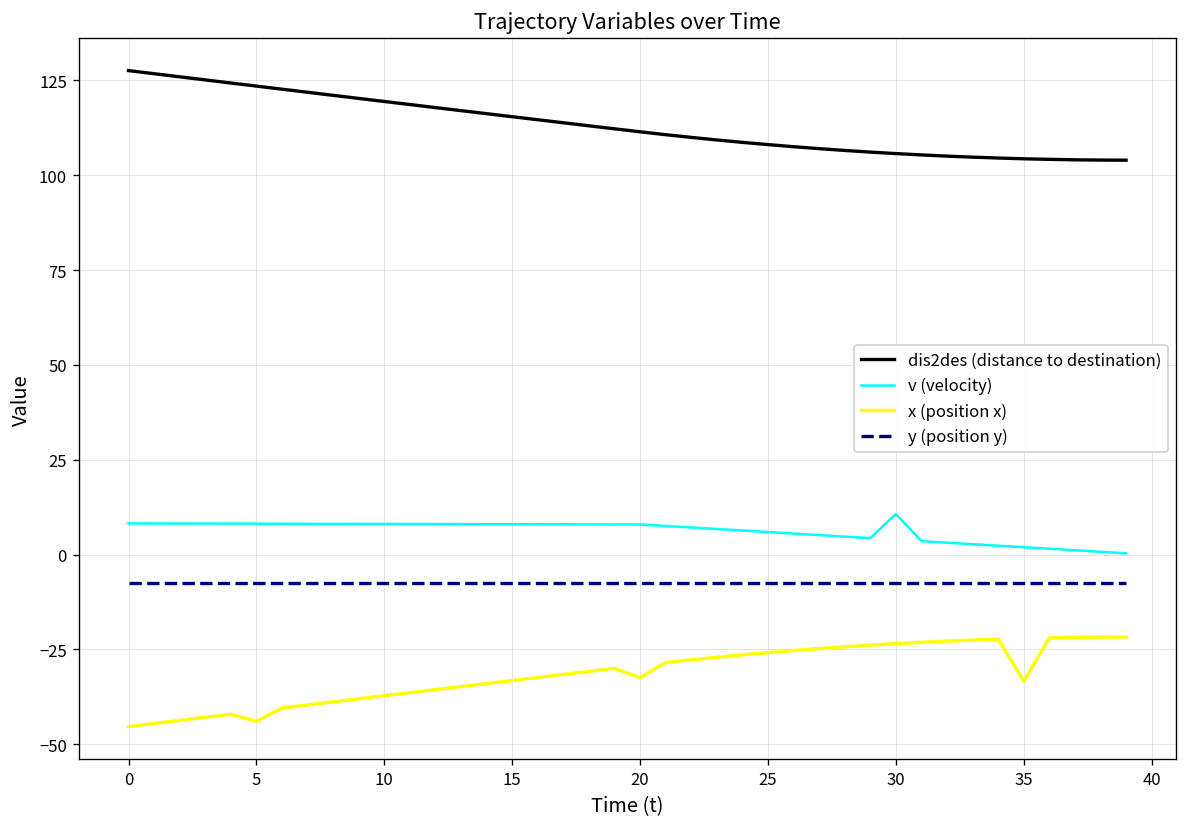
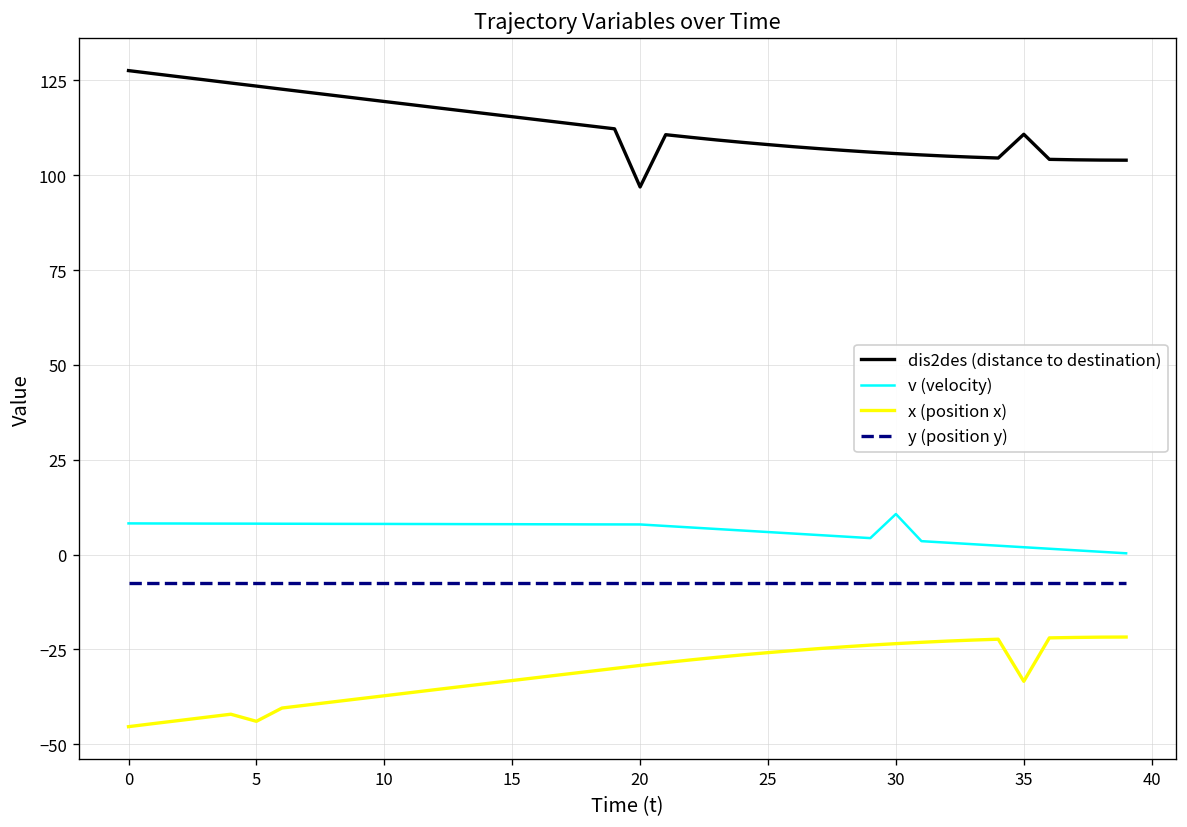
  {
    "dis2des (distance to destination)": {
      "0": 128,
      "5": 123,
      "10": 119,
      "15": 115,
-     "20": 111,
+     "20": 97,
      "25": 108,
      "30": 106,
-     "35": 104
+     "35": 111
    },
    "v (velocity)": {
      "0": 8,
      "5": 8,
      "10": 8,
      "15": 8,
      "20": 8,
      "25": 6,
      "30": 11,
      "35": 2
    },
    "x (position x)": {
      "0": -45,
      "5": -44,
      "10": -37,
      "15": -33,
-     "20": -32,
+     "20": -29,
      "25": -26,
      "30": -23,
      "35": -33
    },
    "y (position y)": {
      "0": -8,
      "5": -8,
      "10": -8,
      "15": -8,
      "20": -8,
      "25": -8,
      "30": -8,
      "35": -8
    }
  }
